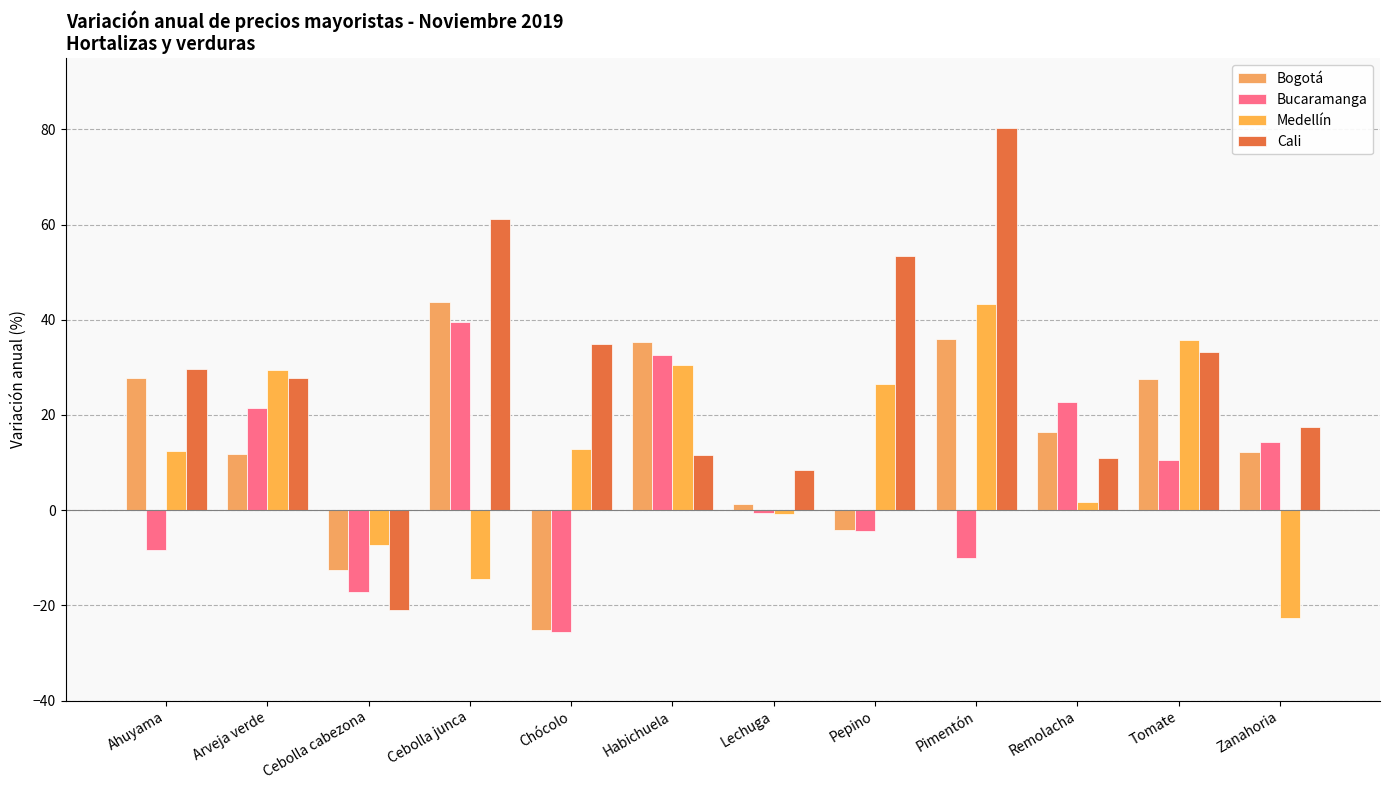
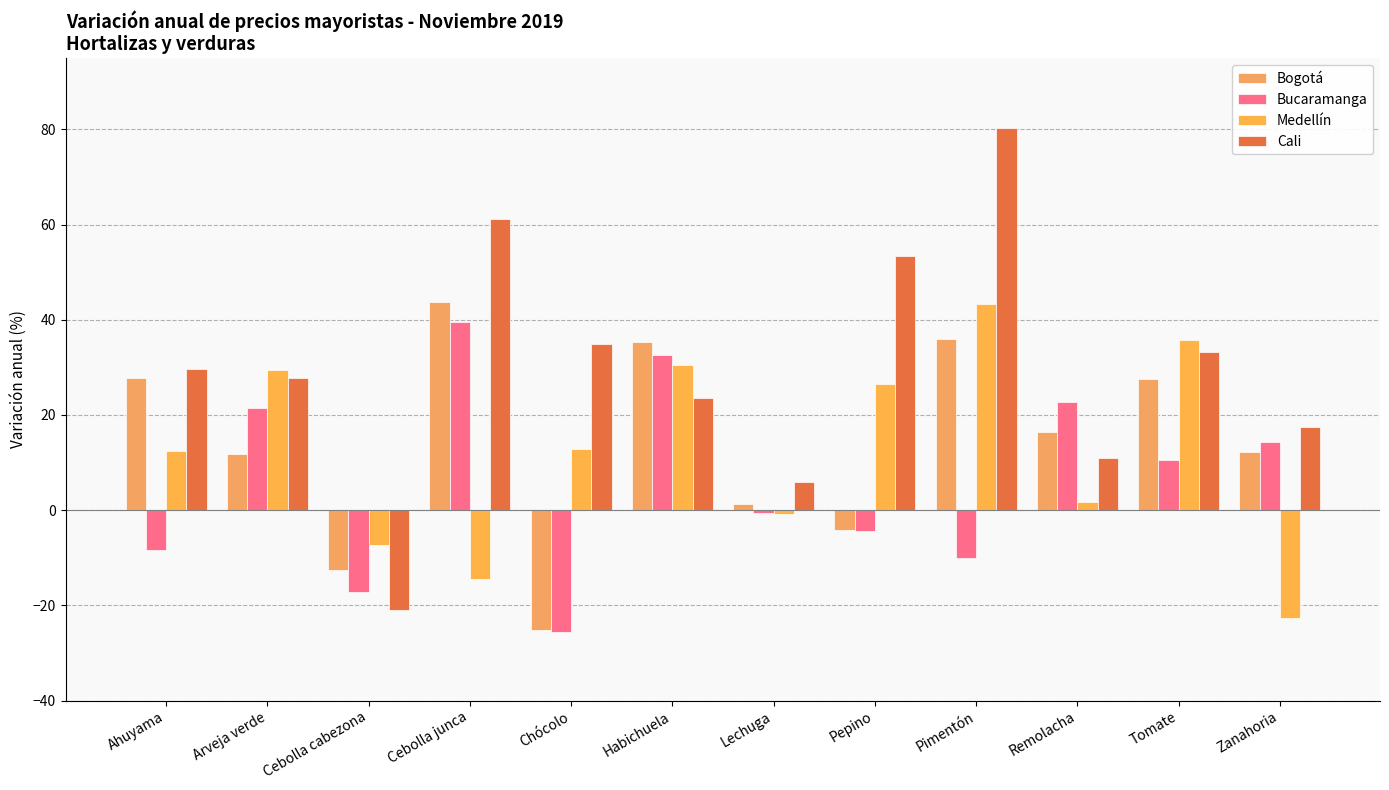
  {
    "Bucaramanga": {
      "Ahuyama": -8,
      "Arveja verde": 21,
      "Cebolla cabezona": -17,
      "Cebolla junca": 40,
      "Chócolo": -26,
      "Habichuela": 33,
      "Lechuga": -1,
      "Pepino": -4,
      "Pimentón": -10,
      "Remolacha": 23,
      "Tomate": 11,
      "Zanahoria": 14
    },
    "Cali": {
      "Ahuyama": 30,
      "Arveja verde": 28,
      "Cebolla cabezona": -21,
      "Cebolla junca": 61,
      "Chócolo": 35,
-     "Habichuela": 12,
-     "Lechuga": 9,
+     "Habichuela": 24,
+     "Lechuga": 6,
      "Pepino": 53,
      "Pimentón": 80,
      "Remolacha": 11,
      "Tomate": 33,
      "Zanahoria": 18
    }
  }
